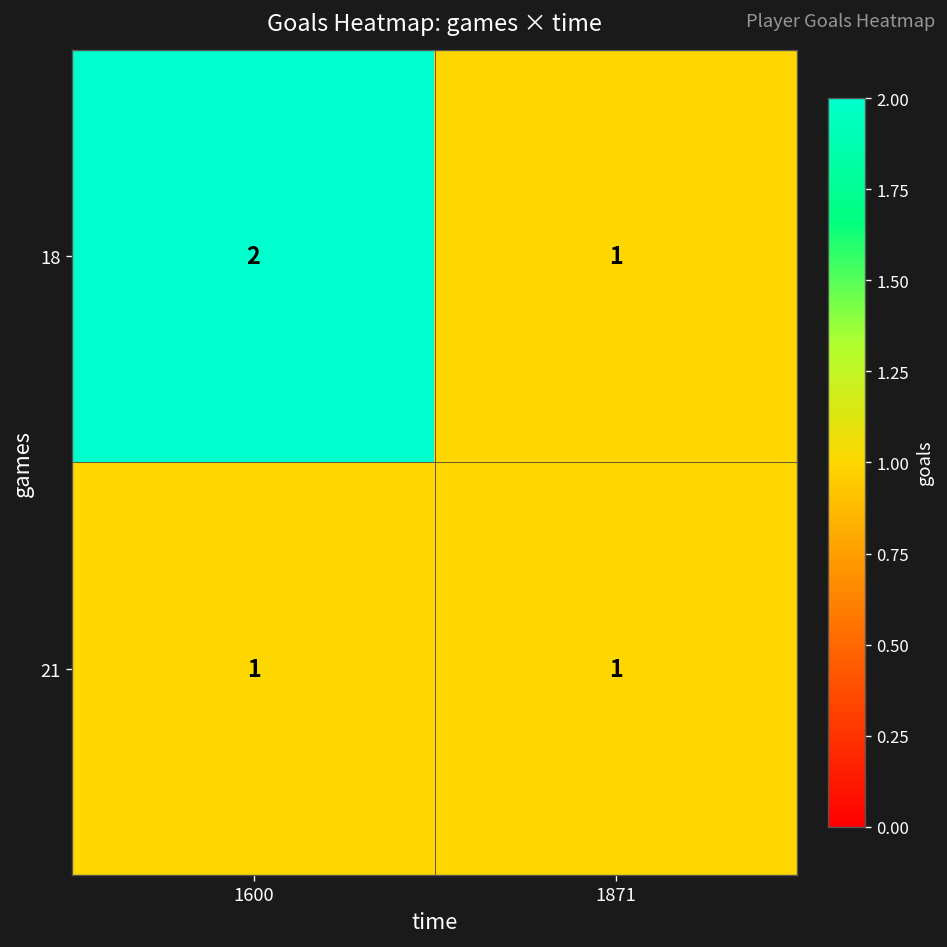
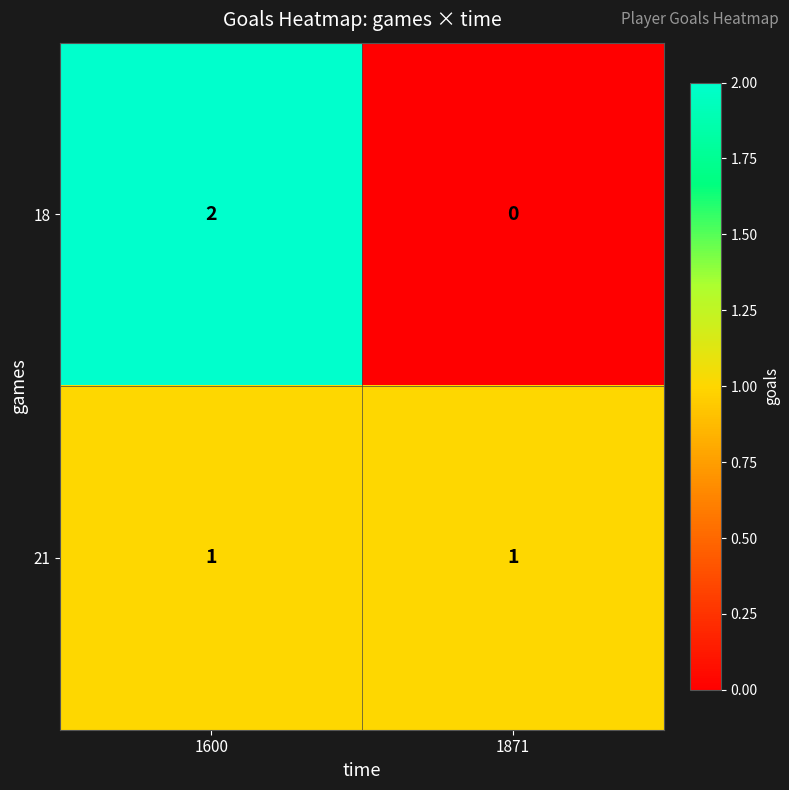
  {
    "18": {
      "1600": 2,
-     "1871": 1
+     "1871": 0
    },
    "21": {
      "1600": 1,
      "1871": 1
    }
  }
